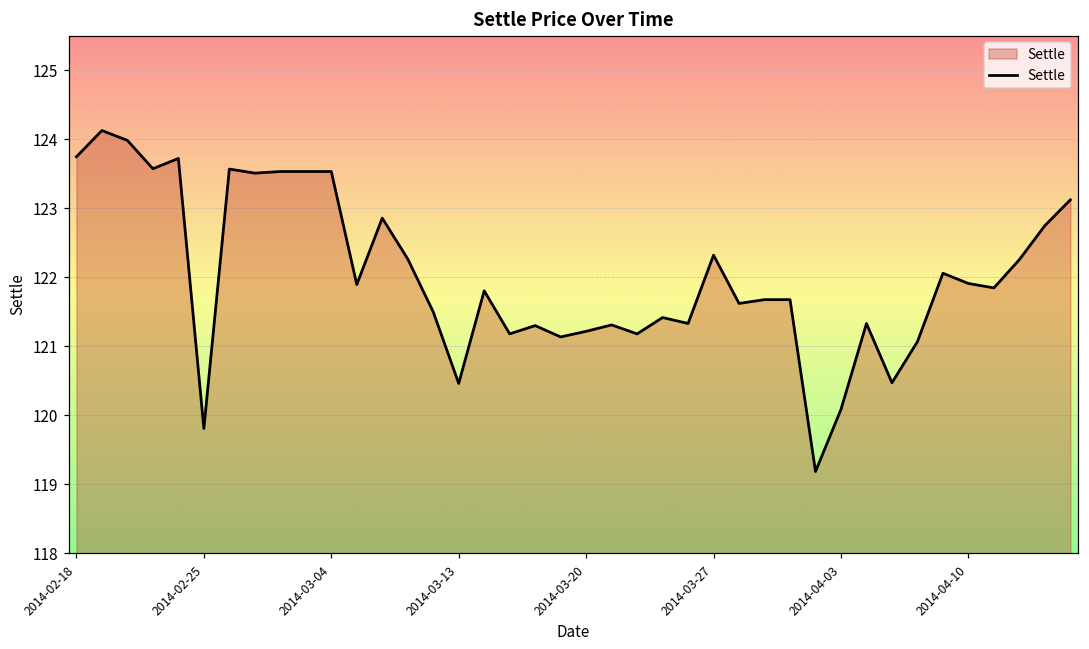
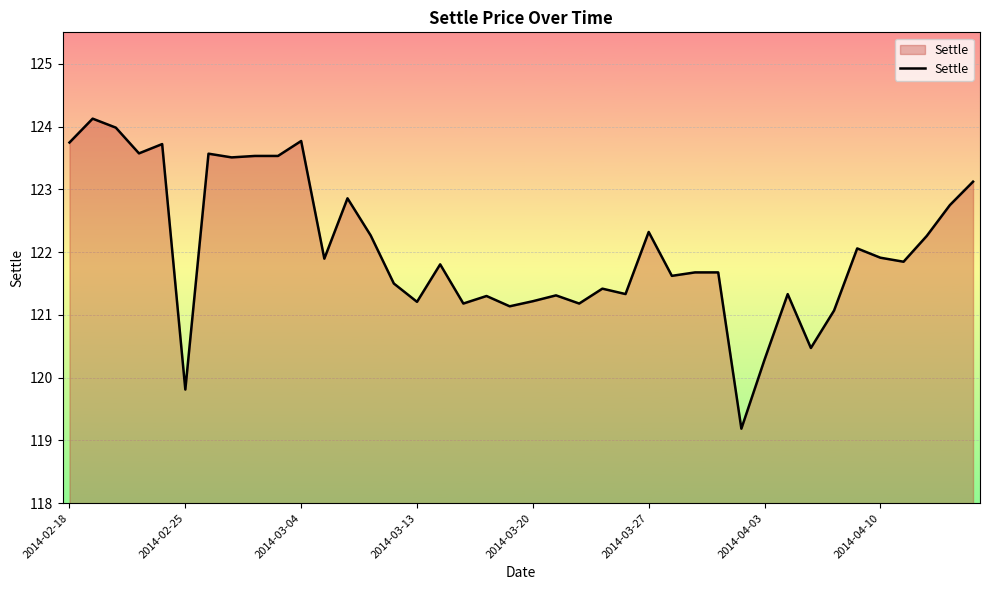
  {
    "2014-02-18": 123.7,
    "2014-02-25": 119.8,
-   "2014-03-04": 123.5,
-   "2014-03-13": 120.5,
+   "2014-03-04": 123.8,
+   "2014-03-13": 121.2,
    "2014-03-20": 121.2,
    "2014-03-27": 122.3,
-   "2014-04-03": 120.1,
+   "2014-04-03": 120.3,
    "2014-04-10": 121.9
  }
